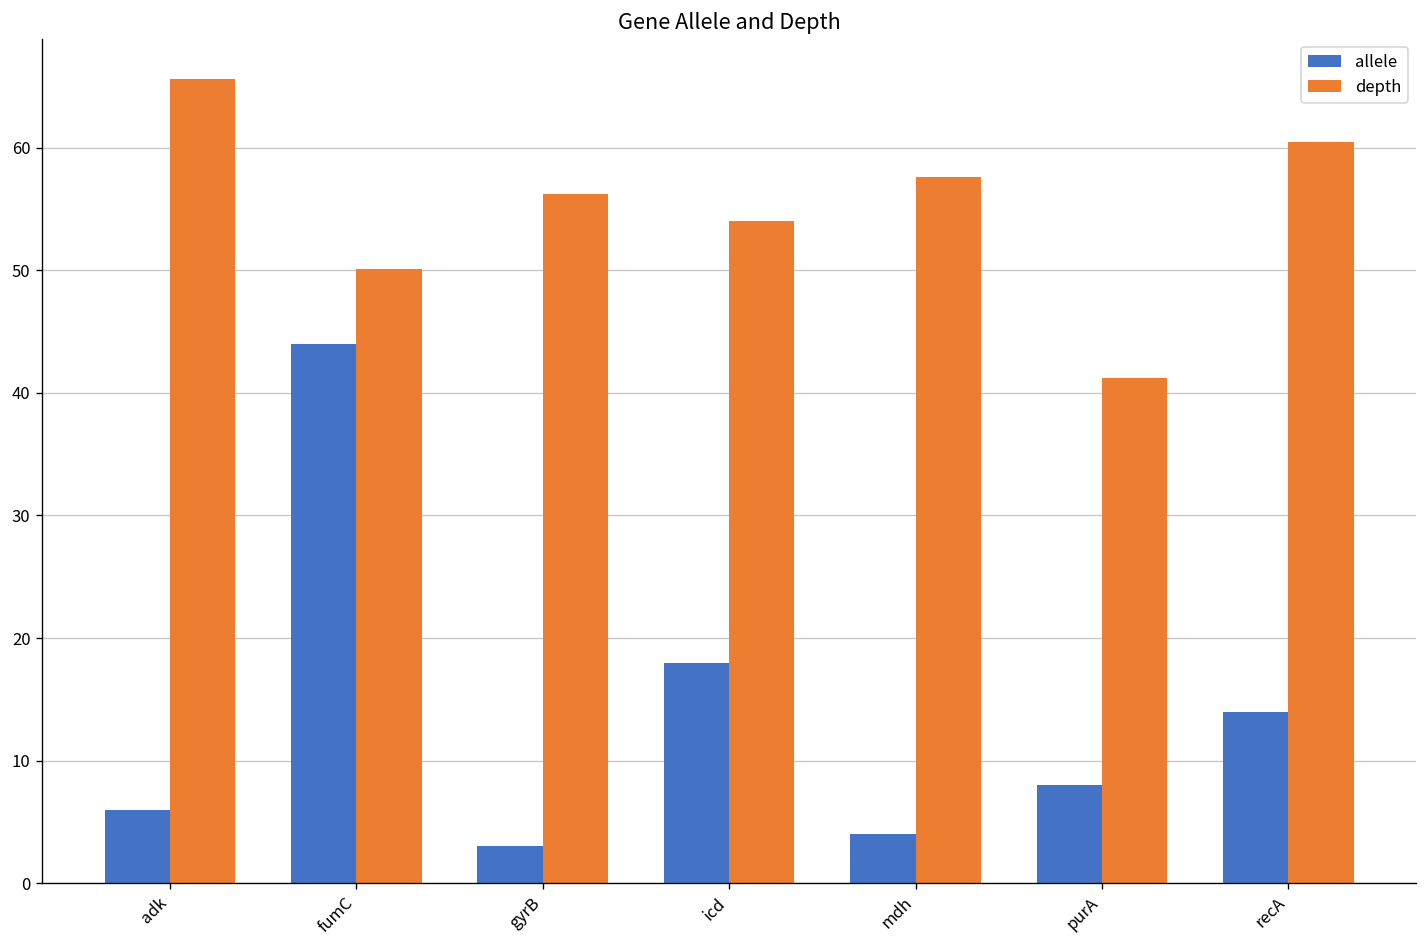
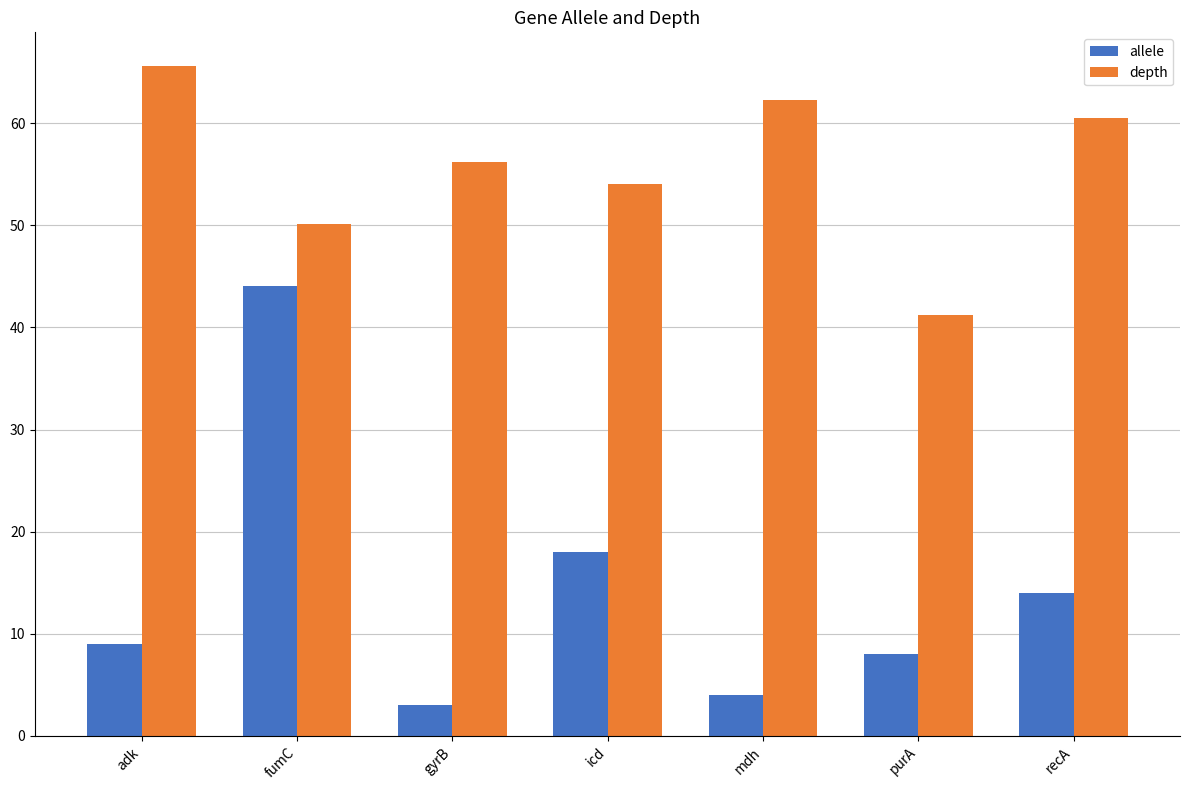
  {
    "allele": {
-     "adk": 6,
+     "adk": 9,
      "fumC": 44,
      "gyrB": 3,
      "icd": 18,
      "mdh": 4,
      "purA": 8,
      "recA": 14
    },
    "depth": {
      "adk": 65.6,
      "fumC": 50.1,
      "gyrB": 56.2,
      "icd": 54.0,
-     "mdh": 57.6,
+     "mdh": 62.3,
      "purA": 41.2,
      "recA": 60.5
    }
  }
